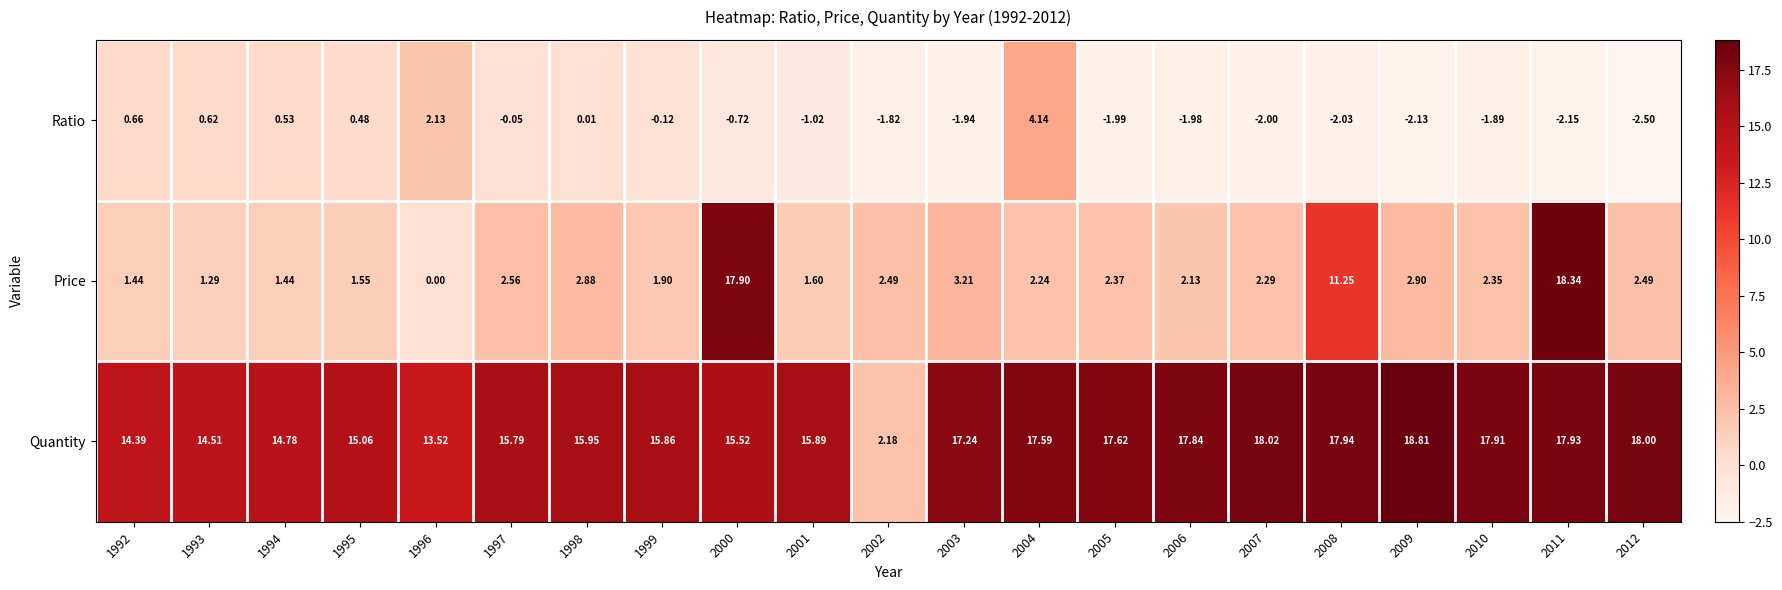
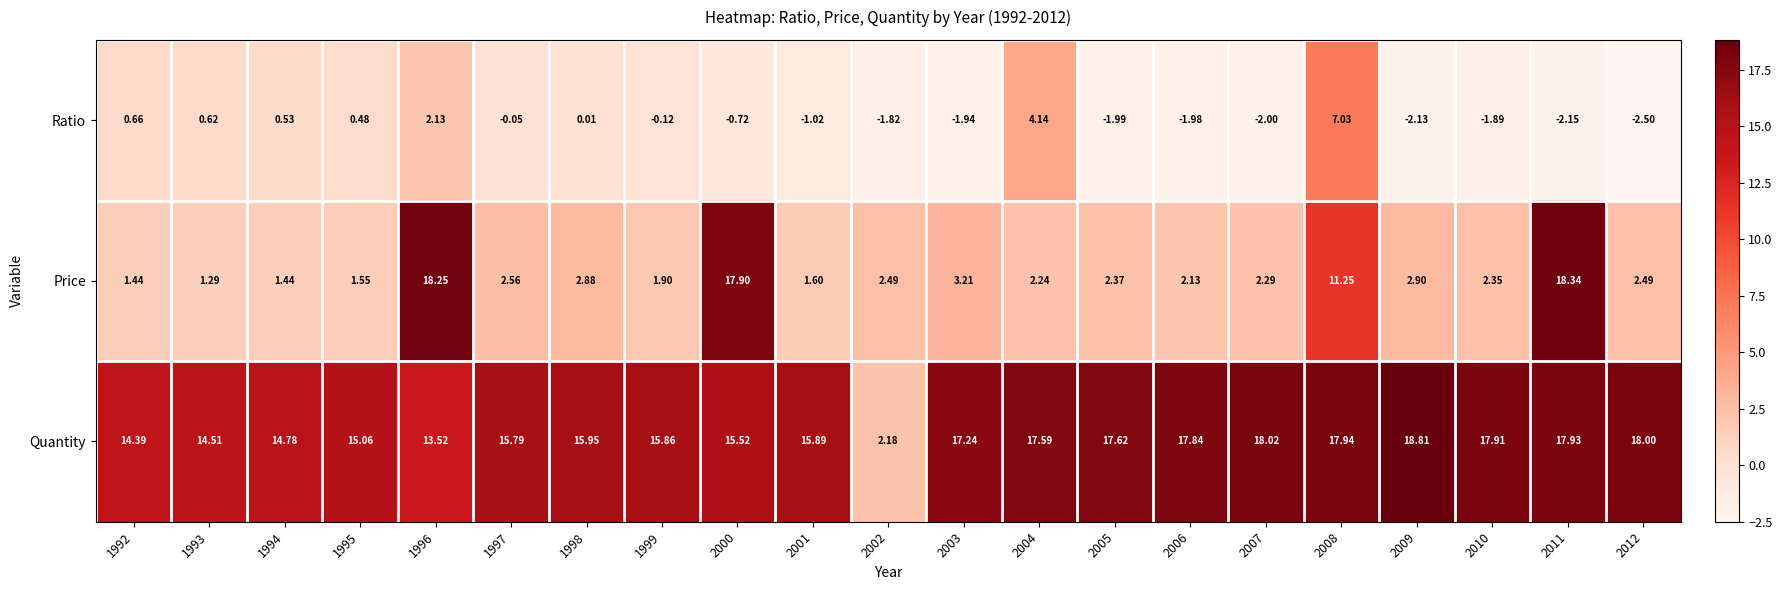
  {
    "Ratio": {
      "1992": 0.66,
      "1993": 0.62,
      "1994": 0.53,
      "1995": 0.48,
      "1996": 2.13,
      "1997": -0.05,
      "1998": 0.01,
      "1999": -0.12,
      "2000": -0.72,
      "2001": -1.02,
      "2002": -1.82,
      "2003": -1.94,
      "2004": 4.14,
      "2005": -1.99,
      "2006": -1.98,
      "2007": -2.00,
-     "2008": -2.03,
+     "2008": 7.03,
      "2009": -2.13,
      "2010": -1.89,
      "2011": -2.15,
      "2012": -2.50
    },
    "Price": {
      "1992": 1.44,
      "1993": 1.29,
      "1994": 1.44,
      "1995": 1.55,
-     "1996": 0.00,
+     "1996": 18.25,
      "1997": 2.56,
      "1998": 2.88,
      "1999": 1.90,
      "2000": 17.90,
      "2001": 1.60,
      "2002": 2.49,
      "2003": 3.21,
      "2004": 2.24,
      "2005": 2.37,
      "2006": 2.13,
      "2007": 2.29,
      "2008": 11.25,
      "2009": 2.90,
      "2010": 2.35,
      "2011": 18.34,
      "2012": 2.49
    },
    "Quantity": {
      "1992": 14.39,
      "1993": 14.51,
      "1994": 14.78,
      "1995": 15.06,
      "1996": 13.52,
      "1997": 15.79,
      "1998": 15.95,
      "1999": 15.86,
      "2000": 15.52,
      "2001": 15.89,
      "2002": 2.18,
      "2003": 17.24,
      "2004": 17.59,
      "2005": 17.62,
      "2006": 17.84,
      "2007": 18.02,
      "2008": 17.94,
      "2009": 18.81,
      "2010": 17.91,
      "2011": 17.93,
      "2012": 18.00
    }
  }
